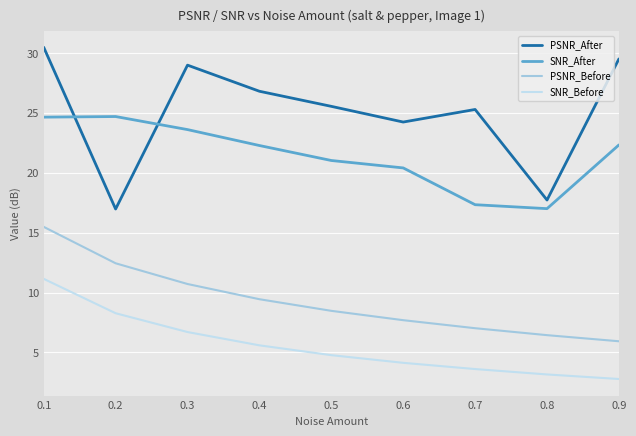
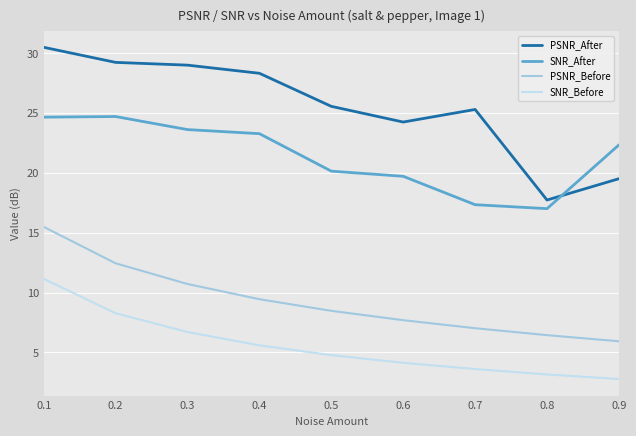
  {
    "PSNR_After": {
      "0.1": 30.5,
-     "0.2": 17.0,
+     "0.2": 29.2,
      "0.3": 29.0,
-     "0.4": 26.8,
+     "0.4": 28.3,
      "0.5": 25.5,
      "0.6": 24.2,
      "0.7": 25.3,
      "0.8": 17.7,
-     "0.9": 29.5
+     "0.9": 19.5
    },
    "SNR_After": {
      "0.1": 24.6,
      "0.2": 24.7,
      "0.3": 23.6,
-     "0.4": 22.3,
-     "0.5": 21.0,
-     "0.6": 20.4,
+     "0.4": 23.3,
+     "0.5": 20.1,
+     "0.6": 19.7,
      "0.7": 17.3,
      "0.8": 17.0,
      "0.9": 22.3
    }
  }
